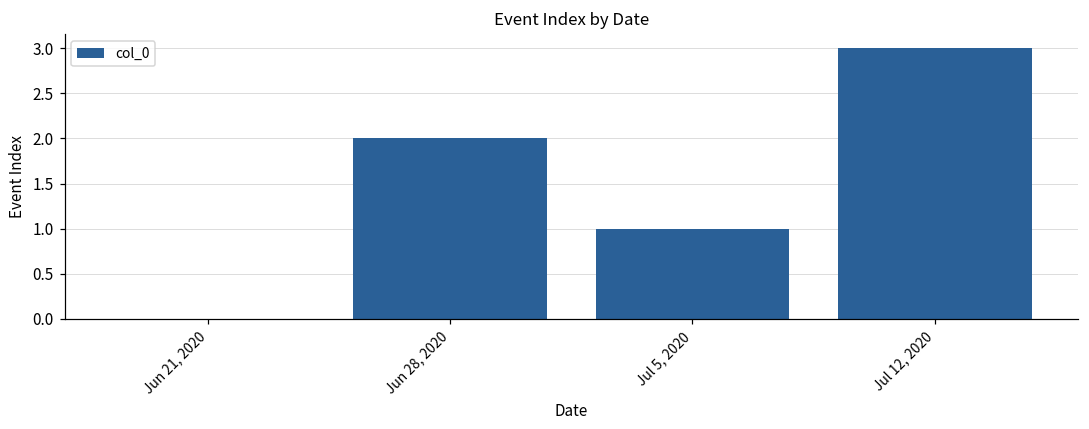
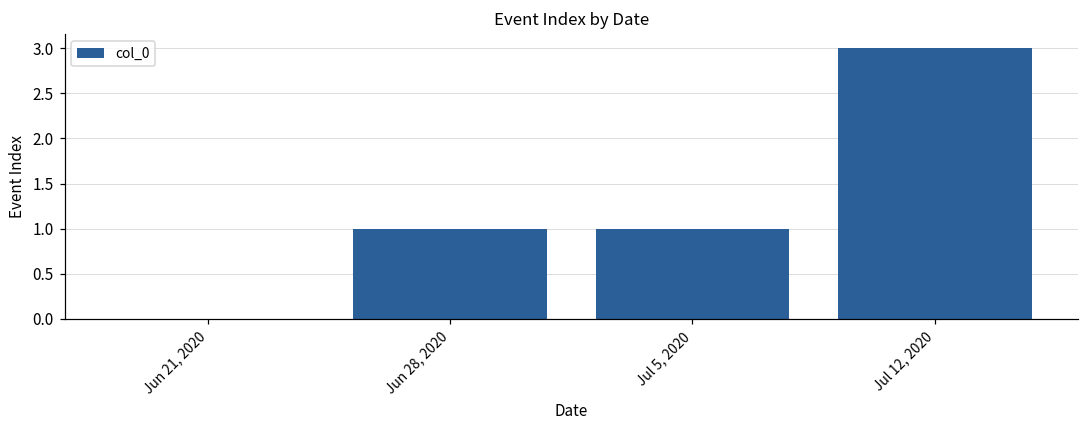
  {
    "Jun 21, 2020": 0,
-   "Jun 28, 2020": 2,
+   "Jun 28, 2020": 1,
    "Jul 5, 2020": 1,
    "Jul 12, 2020": 3
  }
